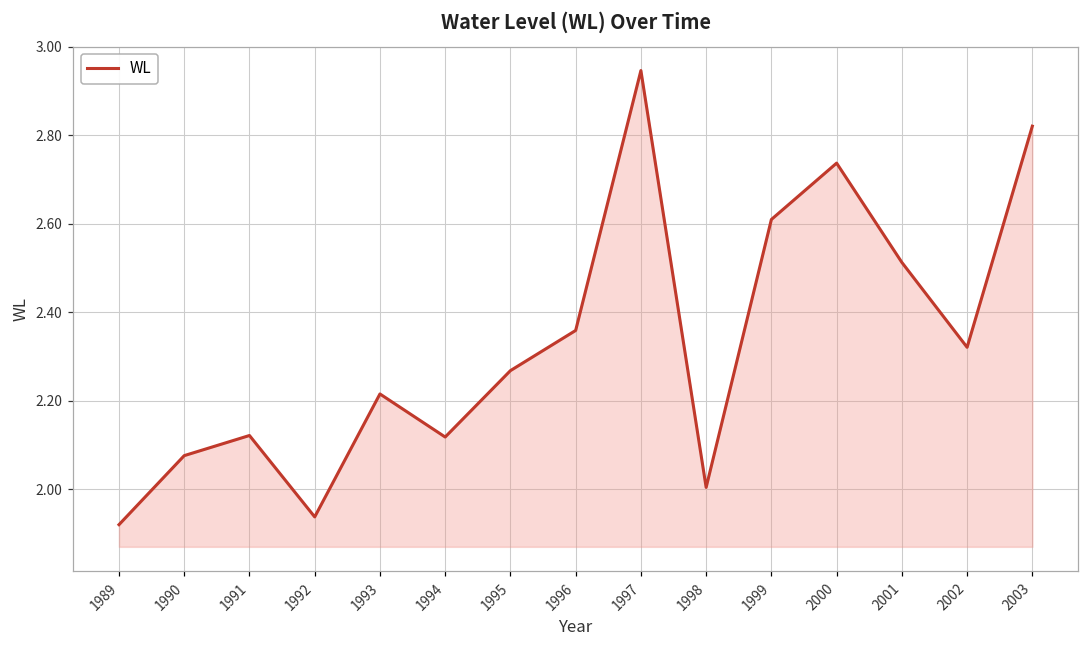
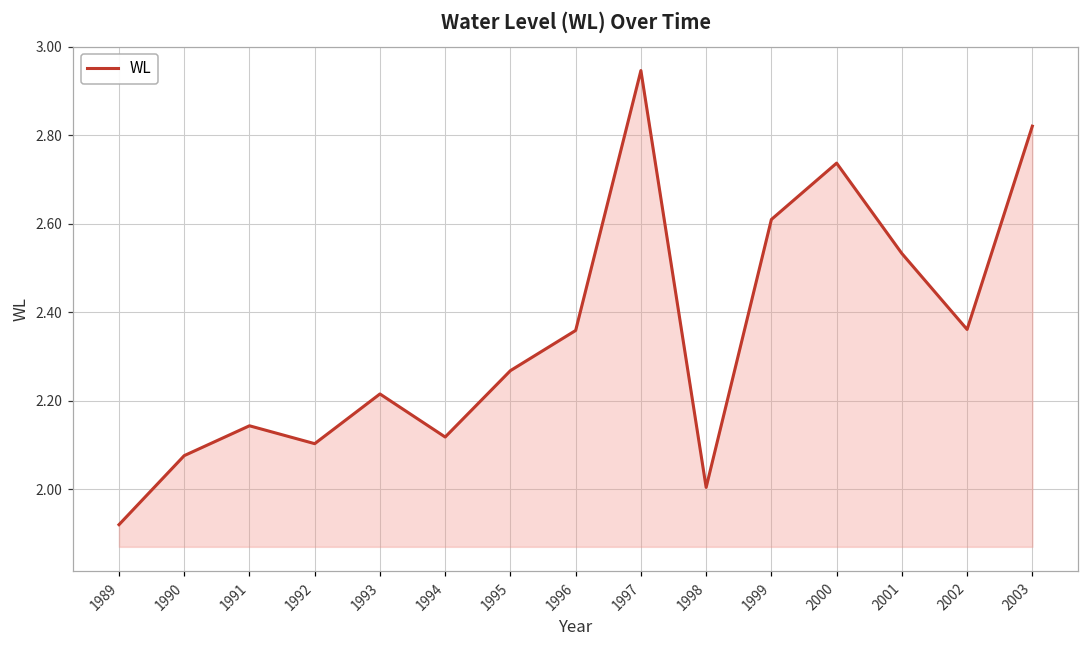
  {
    "1989": 1.92,
    "1990": 2.08,
-   "1991": 2.12,
-   "1992": 1.94,
+   "1991": 2.14,
+   "1992": 2.10,
    "1993": 2.22,
    "1994": 2.12,
    "1995": 2.27,
    "1996": 2.36,
    "1997": 2.95,
    "1998": 2.00,
    "1999": 2.61,
    "2000": 2.74,
-   "2001": 2.51,
-   "2002": 2.32,
+   "2001": 2.53,
+   "2002": 2.36,
    "2003": 2.82
  }
